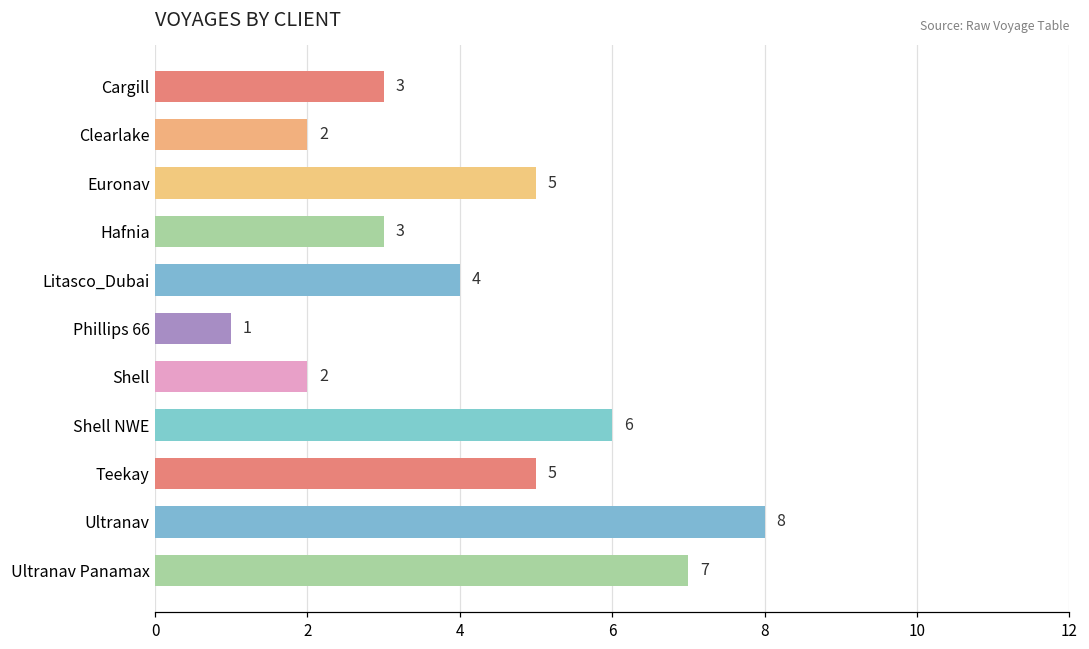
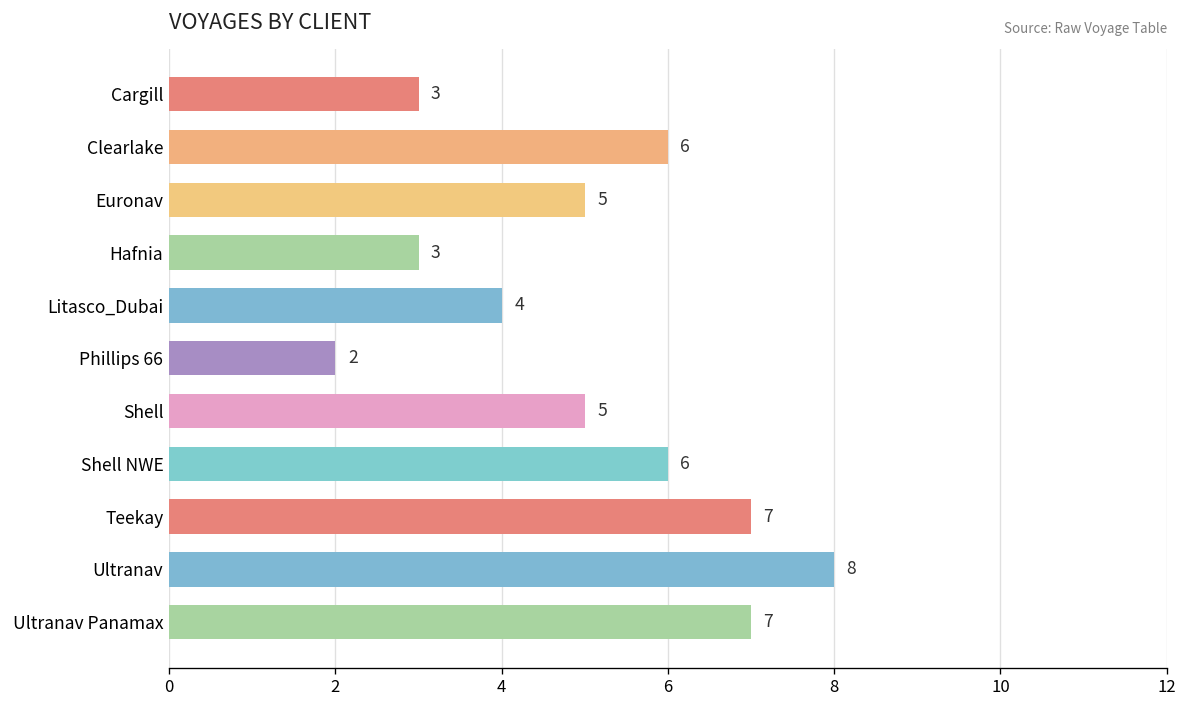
  {
    "Cargill": 3,
-   "Clearlake": 2,
+   "Clearlake": 6,
    "Euronav": 5,
    "Hafnia": 3,
    "Litasco_Dubai": 4,
-   "Phillips 66": 1,
-   "Shell": 2,
+   "Phillips 66": 2,
+   "Shell": 5,
    "Shell NWE": 6,
-   "Teekay": 5,
+   "Teekay": 7,
    "Ultranav": 8,
    "Ultranav Panamax": 7
  }
